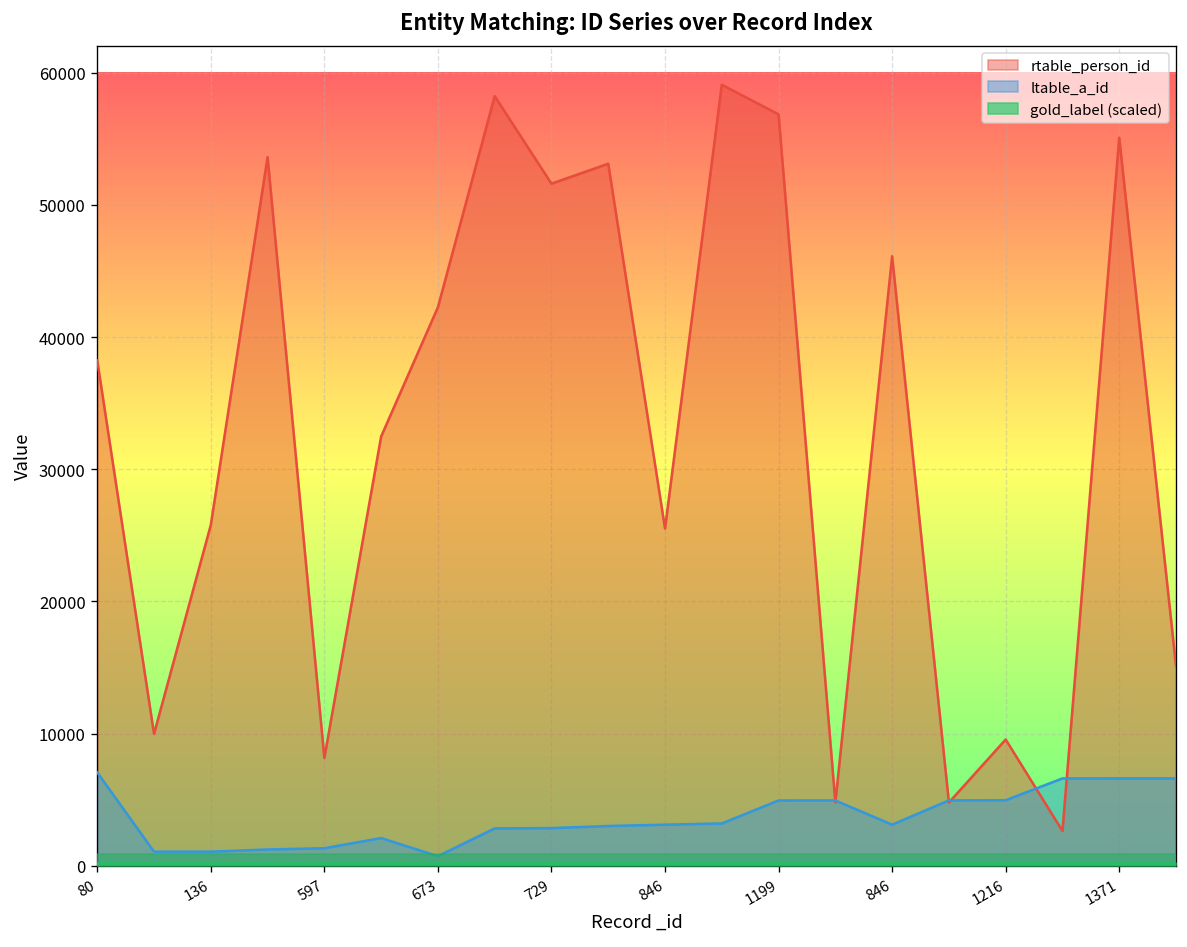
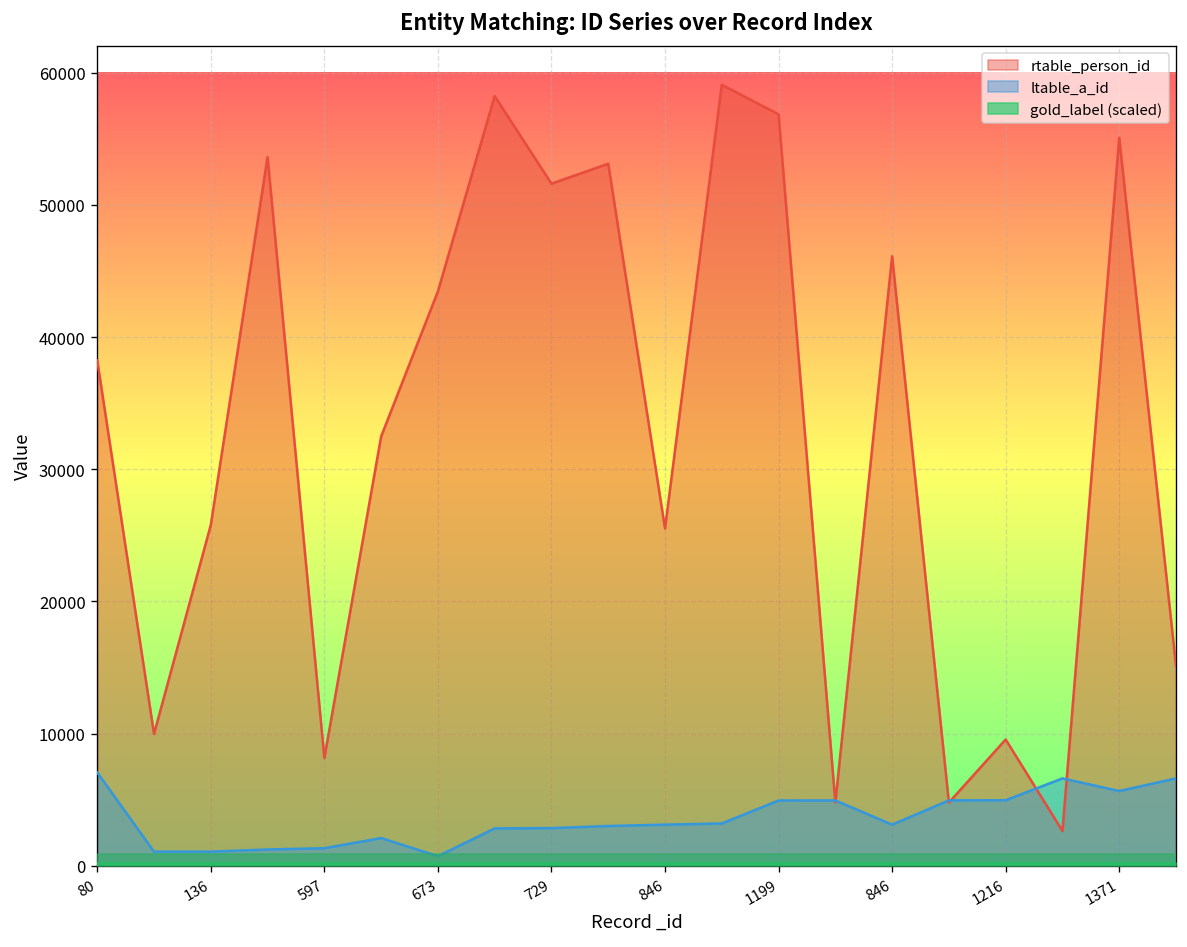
  {
    "rtable_person_id": {
      "80": 38200,
      "136": 25800,
      "597": 8200,
-     "673": 42200,
+     "673": 43400,
      "729": 51600,
      "1199": 56800,
      "1216": 9600,
      "1371": 55100
    },
    "ltable_a_id": {
      "80": 7100,
      "136": 1100,
      "597": 1300,
      "729": 2900,
      "1199": 5000,
      "1216": 5000,
-     "1371": 6600
+     "1371": 5700
    }
  }
